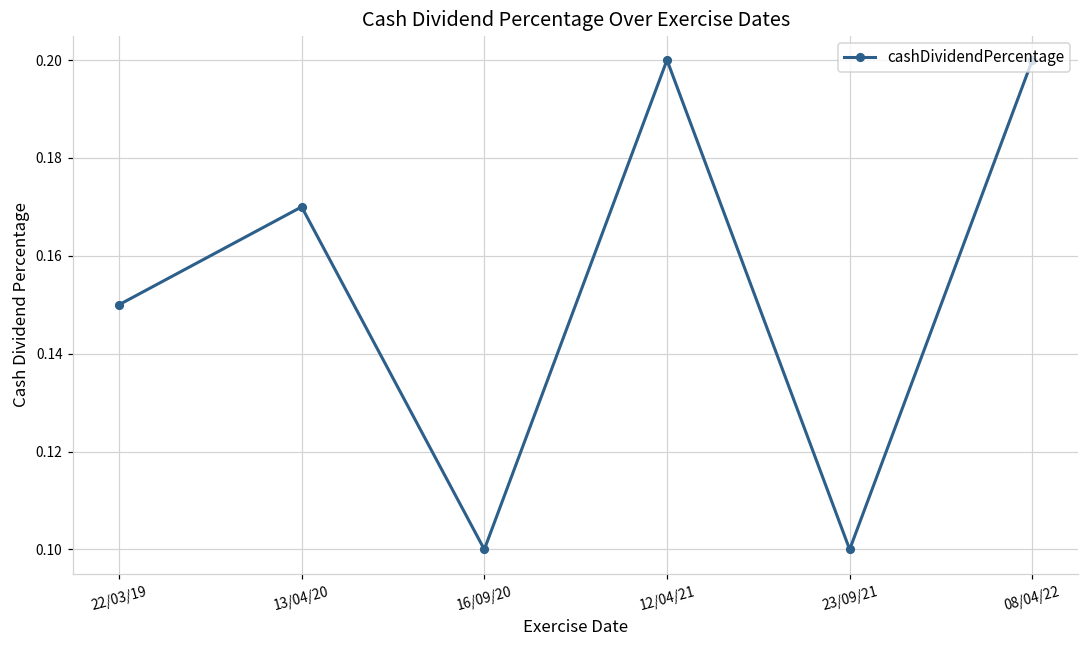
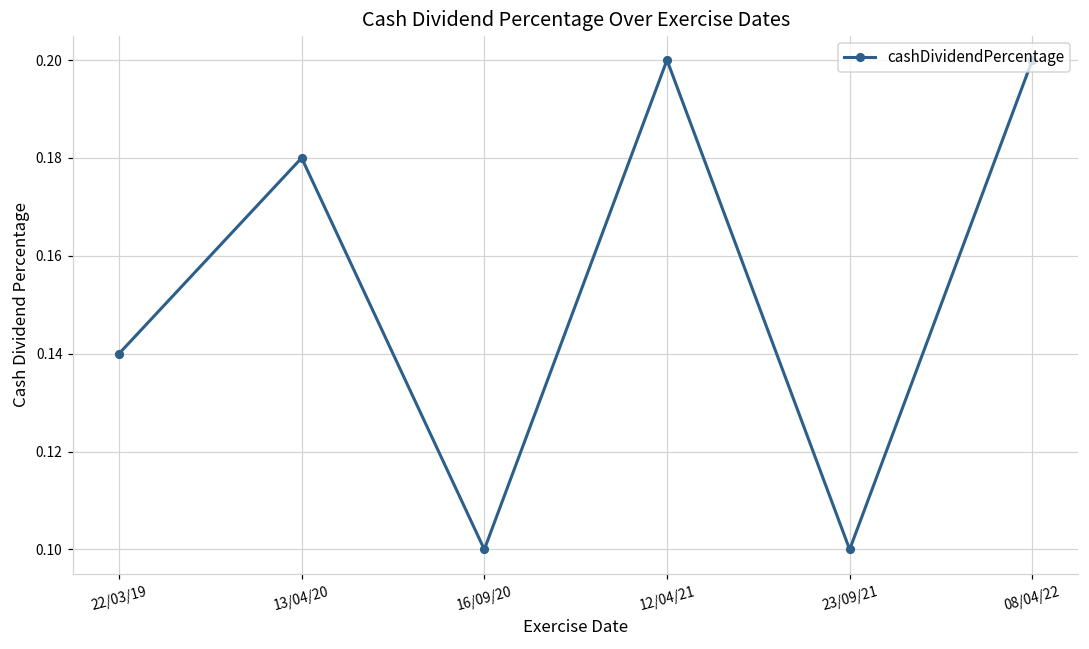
  {
-   "22/03/19": 0.15,
-   "13/04/20": 0.17,
+   "22/03/19": 0.14,
+   "13/04/20": 0.18,
    "16/09/20": 0.10,
    "12/04/21": 0.20,
    "23/09/21": 0.10
  }
